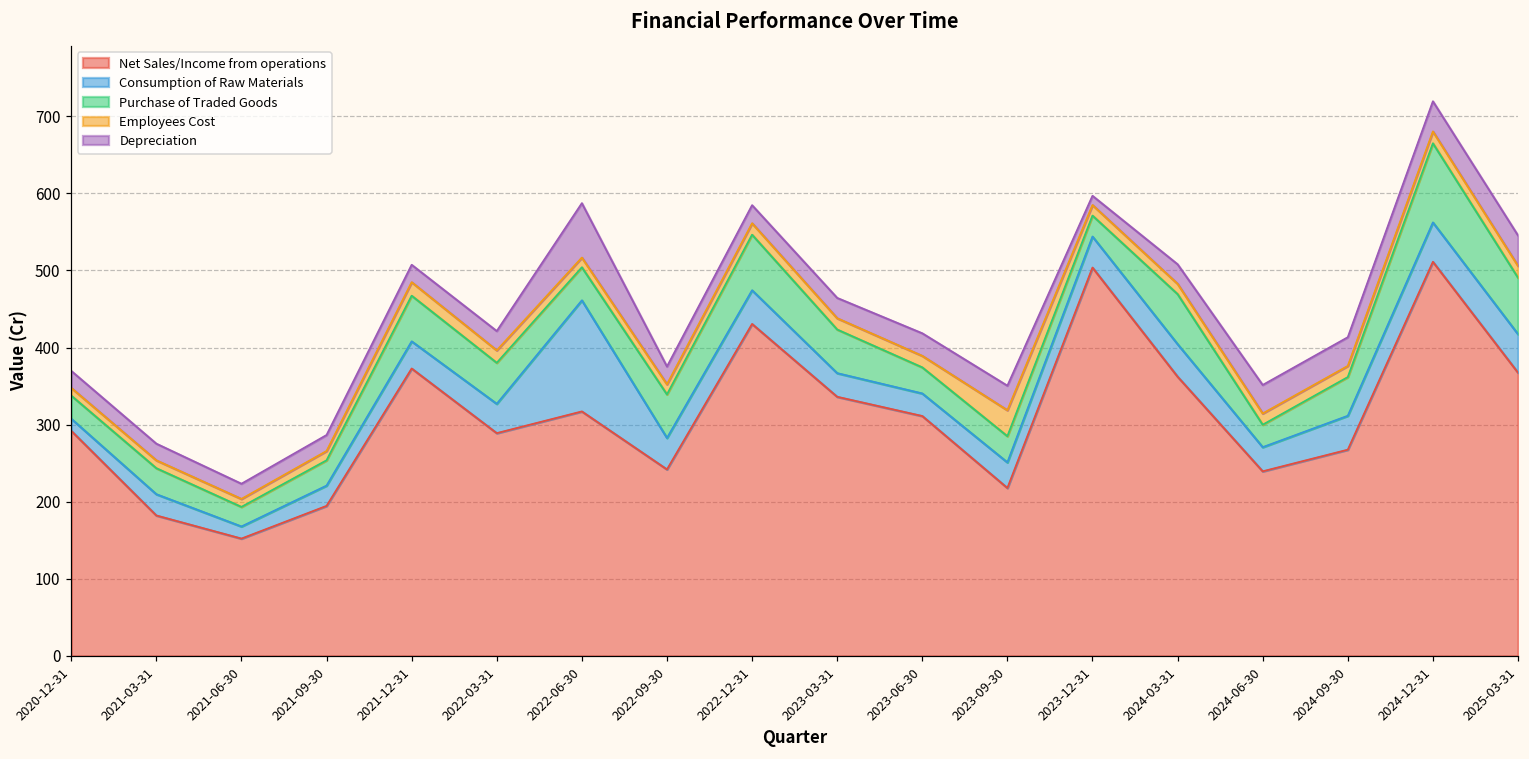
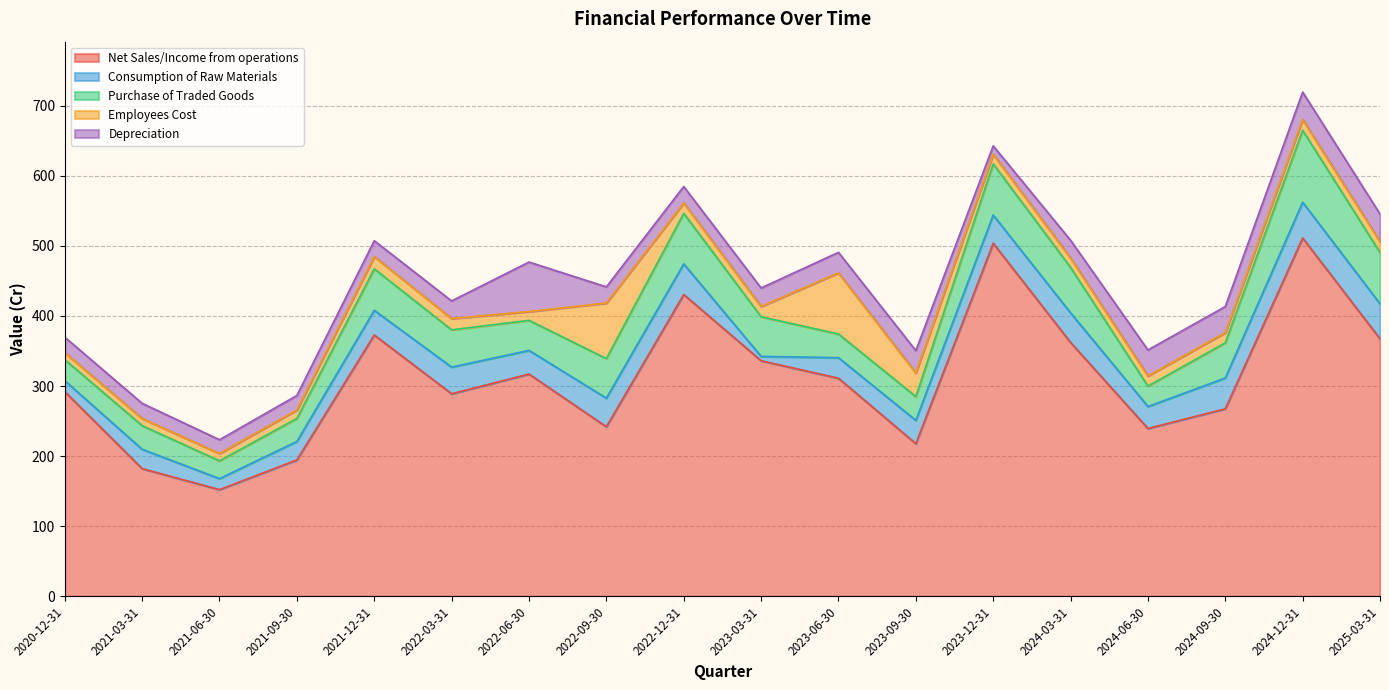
  {
    "Net Sales/Income from operations": {
      "2020-12-31": 290,
      "2021-03-31": 180,
      "2021-06-30": 150,
      "2021-09-30": 190,
      "2021-12-31": 370,
      "2022-03-31": 290,
      "2022-06-30": 320,
      "2022-09-30": 240,
      "2022-12-31": 430,
      "2023-03-31": 340,
      "2023-06-30": 310,
      "2023-09-30": 220,
      "2023-12-31": 500,
      "2024-03-31": 360,
      "2024-06-30": 240,
      "2024-09-30": 270,
      "2024-12-31": 510,
      "2025-03-31": 370
    },
    "Consumption of Raw Materials": {
      "2020-12-31": 20,
      "2021-03-31": 30,
      "2021-06-30": 20,
      "2021-09-30": 30,
      "2021-12-31": 40,
      "2022-03-31": 40,
-     "2022-06-30": 140,
+     "2022-06-30": 30,
      "2022-09-30": 40,
      "2022-12-31": 40,
-     "2023-03-31": 30,
+     "2023-03-31": 10,
      "2023-06-30": 30,
      "2023-09-30": 30,
      "2023-12-31": 40,
      "2024-03-31": 40,
      "2024-06-30": 30,
      "2024-09-30": 40,
      "2024-12-31": 50,
      "2025-03-31": 50
    },
    "Purchase of Traded Goods": {
      "2020-12-31": 30,
      "2021-03-31": 30,
      "2021-06-30": 30,
      "2021-09-30": 30,
      "2021-12-31": 60,
      "2022-03-31": 50,
      "2022-06-30": 40,
      "2022-09-30": 60,
      "2022-12-31": 70,
      "2023-03-31": 60,
      "2023-06-30": 30,
      "2023-09-30": 30,
-     "2023-12-31": 30,
+     "2023-12-31": 70,
      "2024-03-31": 60,
      "2024-06-30": 30,
      "2024-09-30": 50,
      "2024-12-31": 100,
      "2025-03-31": 70
    },
    "Employees Cost": {
      "2020-12-31": 10,
      "2021-03-31": 10,
      "2021-06-30": 10,
      "2021-09-30": 10,
      "2021-12-31": 20,
      "2022-03-31": 20,
      "2022-06-30": 10,
-     "2022-09-30": 10,
+     "2022-09-30": 80,
      "2022-12-31": 10,
      "2023-03-31": 10,
-     "2023-06-30": 10,
+     "2023-06-30": 90,
      "2023-09-30": 30,
      "2023-12-31": 10,
      "2024-03-31": 10,
      "2024-06-30": 10,
      "2024-09-30": 10,
      "2024-12-31": 20,
      "2025-03-31": 20
    },
    "Depreciation": {
      "2020-12-31": 20,
      "2021-03-31": 20,
      "2021-06-30": 20,
      "2021-09-30": 20,
      "2021-12-31": 20,
      "2022-03-31": 30,
      "2022-06-30": 70,
      "2022-09-30": 20,
      "2022-12-31": 20,
      "2023-03-31": 30,
      "2023-06-30": 30,
      "2023-09-30": 30,
      "2023-12-31": 10,
      "2024-03-31": 30,
      "2024-06-30": 40,
      "2024-09-30": 40,
      "2024-12-31": 40,
      "2025-03-31": 40
    }
  }
